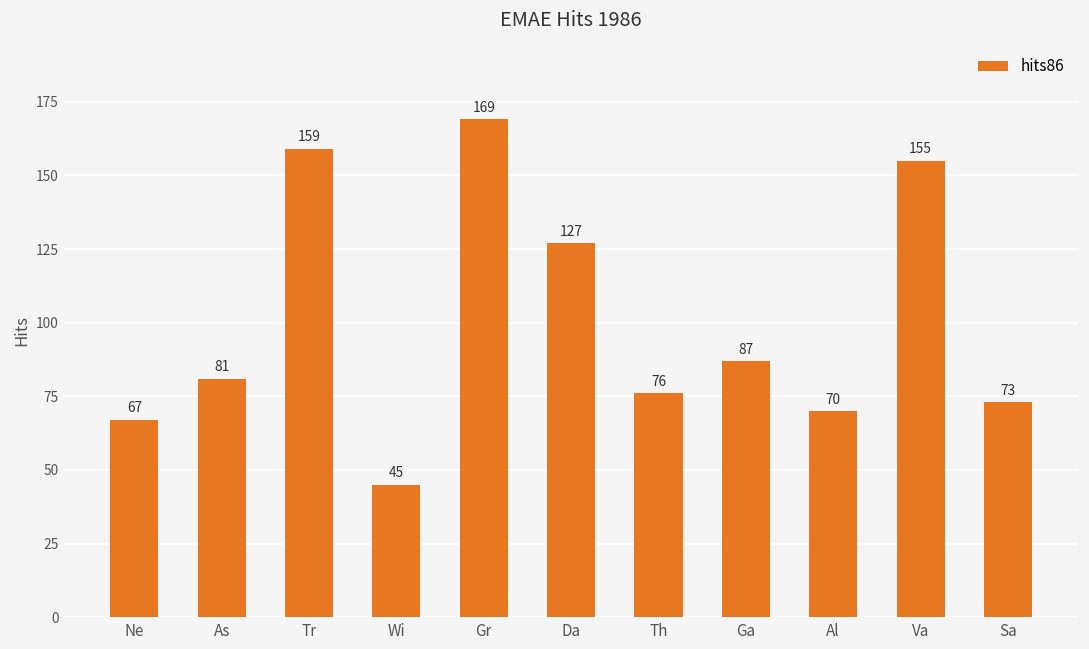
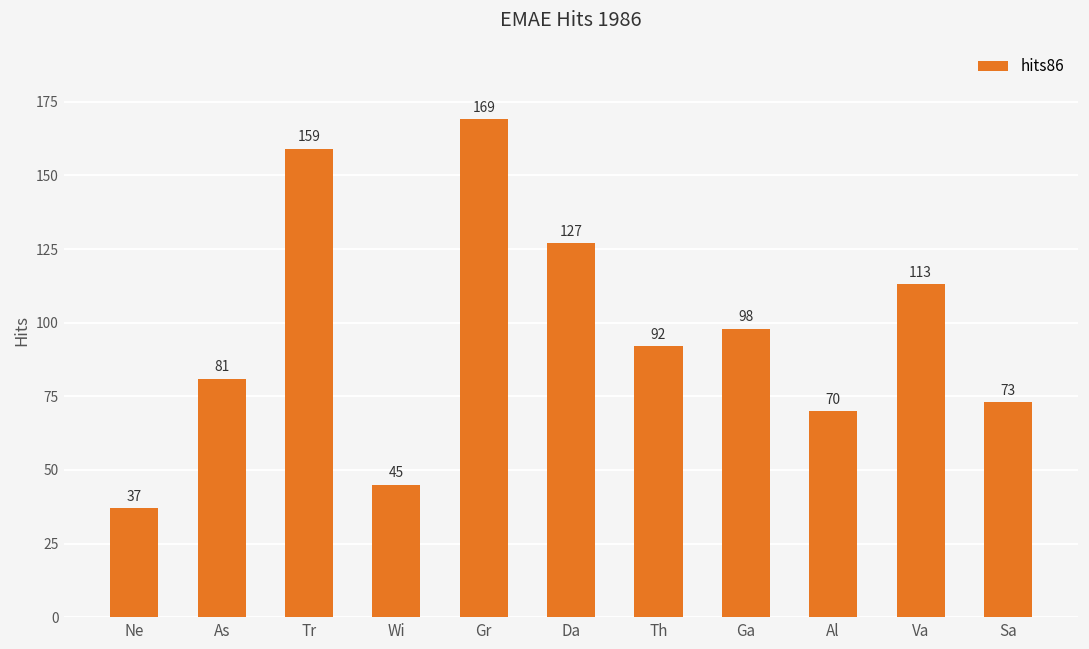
  {
-   "Ne": 67,
+   "Ne": 37,
    "As": 81,
    "Tr": 159,
    "Wi": 45,
    "Gr": 169,
    "Da": 127,
-   "Th": 76,
-   "Ga": 87,
+   "Th": 92,
+   "Ga": 98,
    "Al": 70,
-   "Va": 155,
+   "Va": 113,
    "Sa": 73
  }
